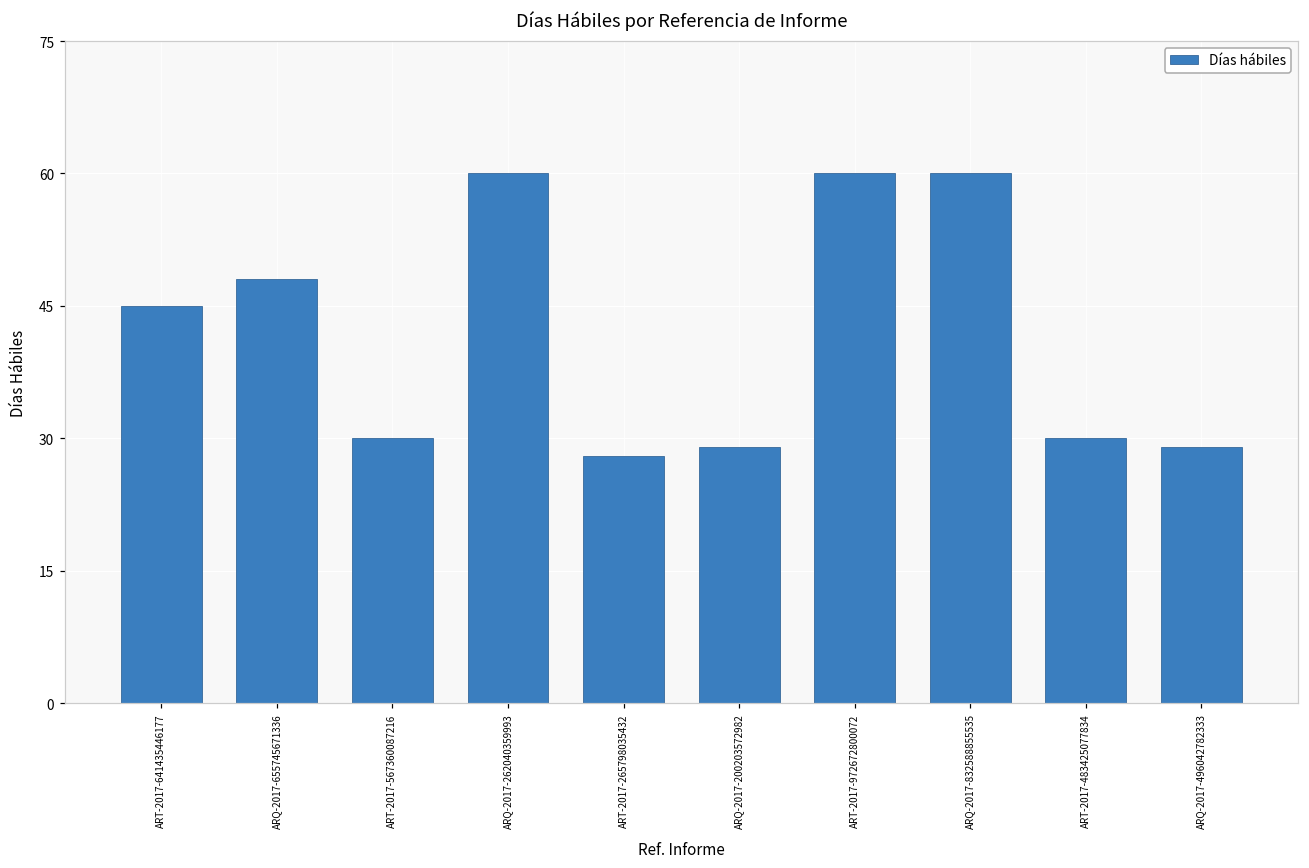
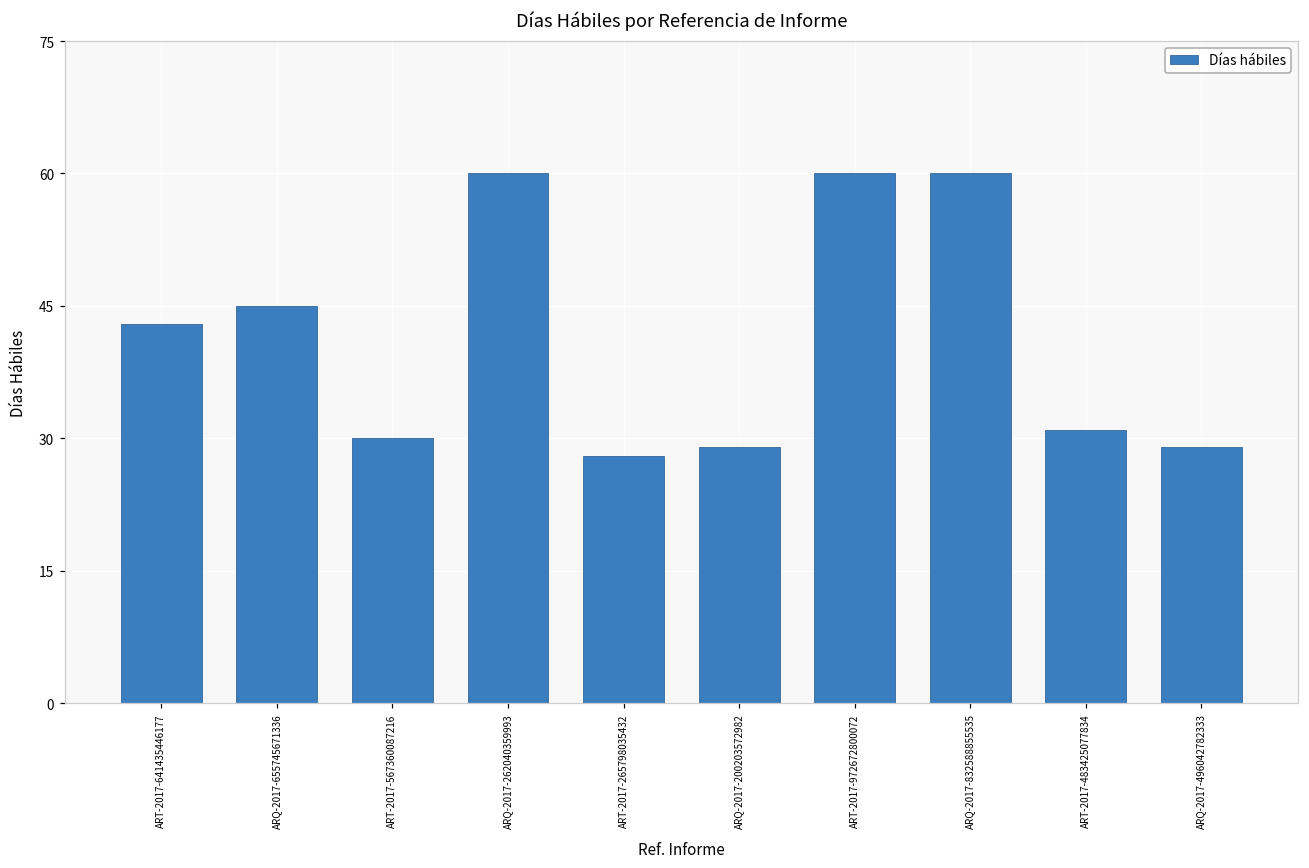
  {
-   "ART-2017-641435446177": 45,
-   "ARQ-2017-655745671336": 48,
+   "ART-2017-641435446177": 43,
+   "ARQ-2017-655745671336": 45,
    "ART-2017-567360087216": 30,
    "ARQ-2017-262040359993": 60,
    "ART-2017-265798035432": 28,
    "ARQ-2017-200203572982": 29,
    "ART-2017-972672800072": 60,
    "ARQ-2017-832588855535": 60,
-   "ART-2017-483425077834": 30,
+   "ART-2017-483425077834": 31,
    "ARQ-2017-496042782333": 29
  }
